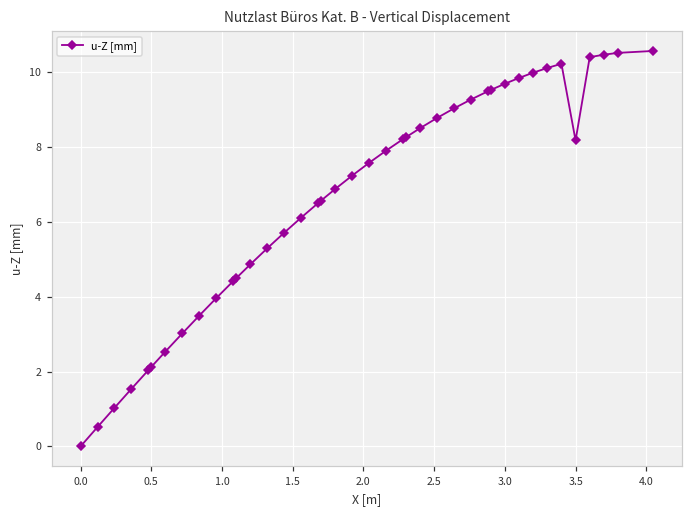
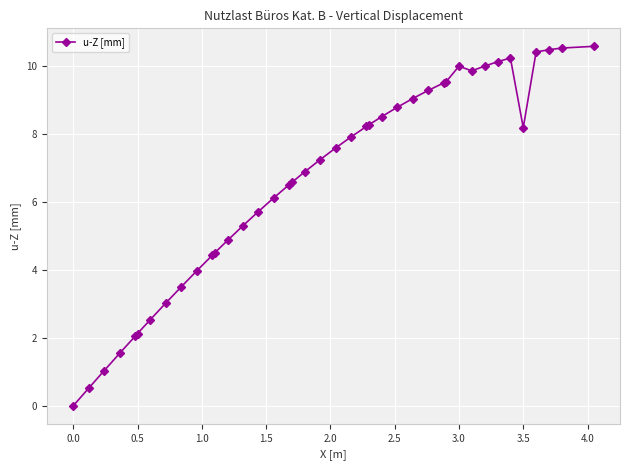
  {
    "0.0": 0.0,
    "0.5": 2.1,
-   "3.0": 9.7,
+   "3.0": 10.0,
    "3.5": 8.2
  }
